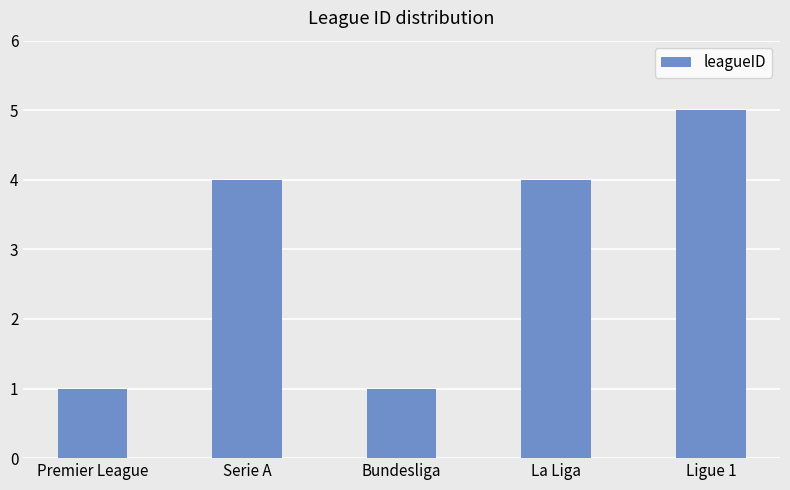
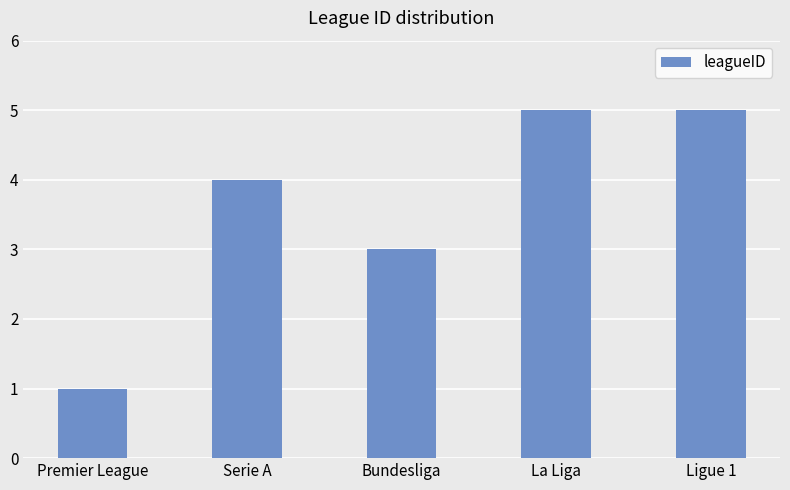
  {
    "Premier League": 1,
    "Serie A": 4,
-   "Bundesliga": 1,
-   "La Liga": 4,
+   "Bundesliga": 3,
+   "La Liga": 5,
    "Ligue 1": 5
  }
